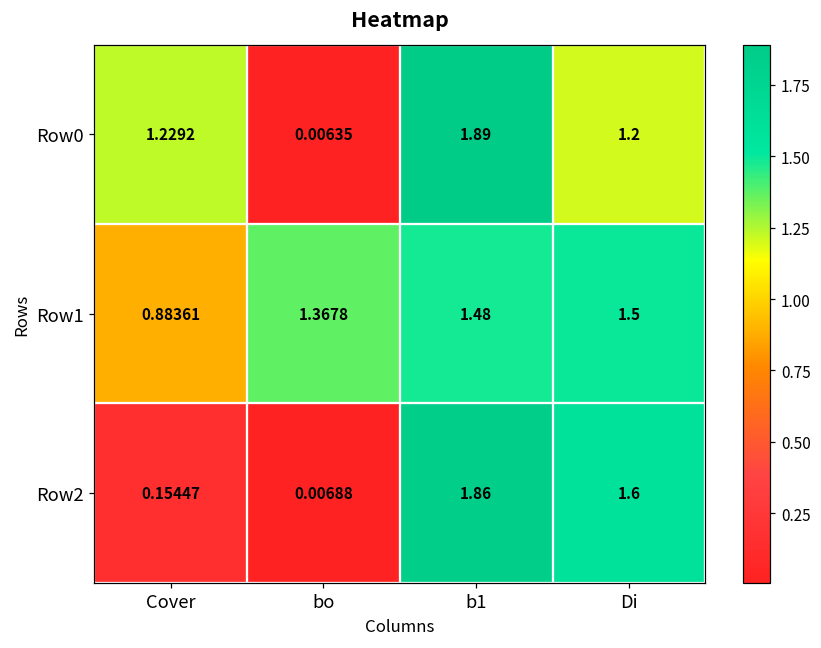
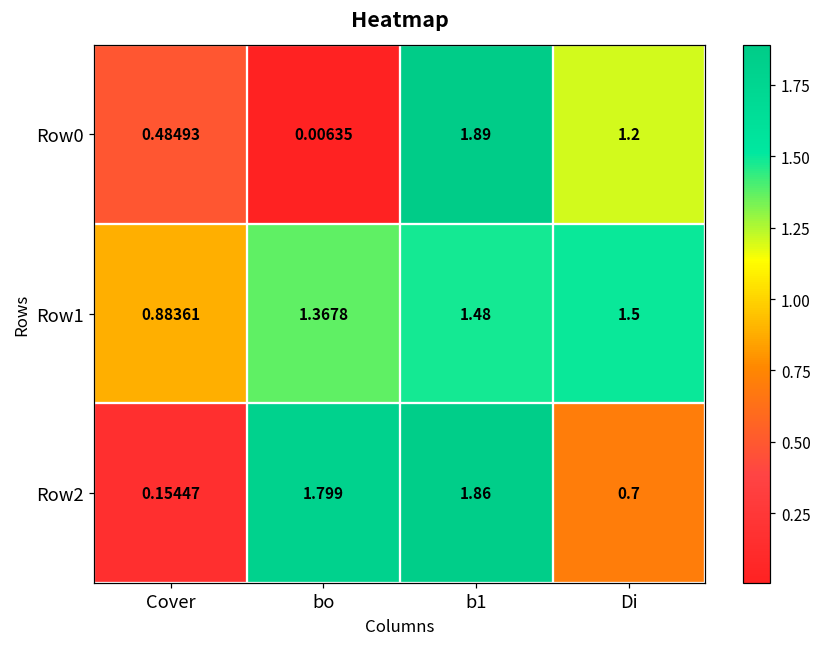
  {
    "Row0": {
-     "Cover": 1.2292,
+     "Cover": 0.48493,
      "bo": 0.00635,
      "b1": 1.89,
      "Di": 1.2
    },
    "Row1": {
      "Cover": 0.88361,
      "bo": 1.3678,
      "b1": 1.48,
      "Di": 1.5
    },
    "Row2": {
      "Cover": 0.15447,
-     "bo": 0.00688,
+     "bo": 1.799,
      "b1": 1.86,
-     "Di": 1.6
+     "Di": 0.7
    }
  }
